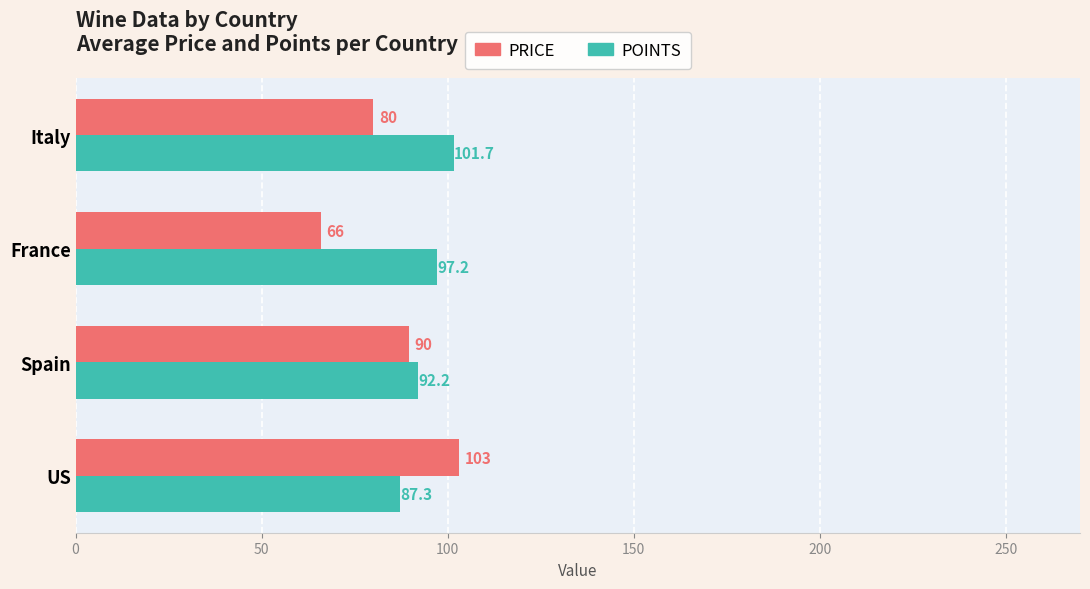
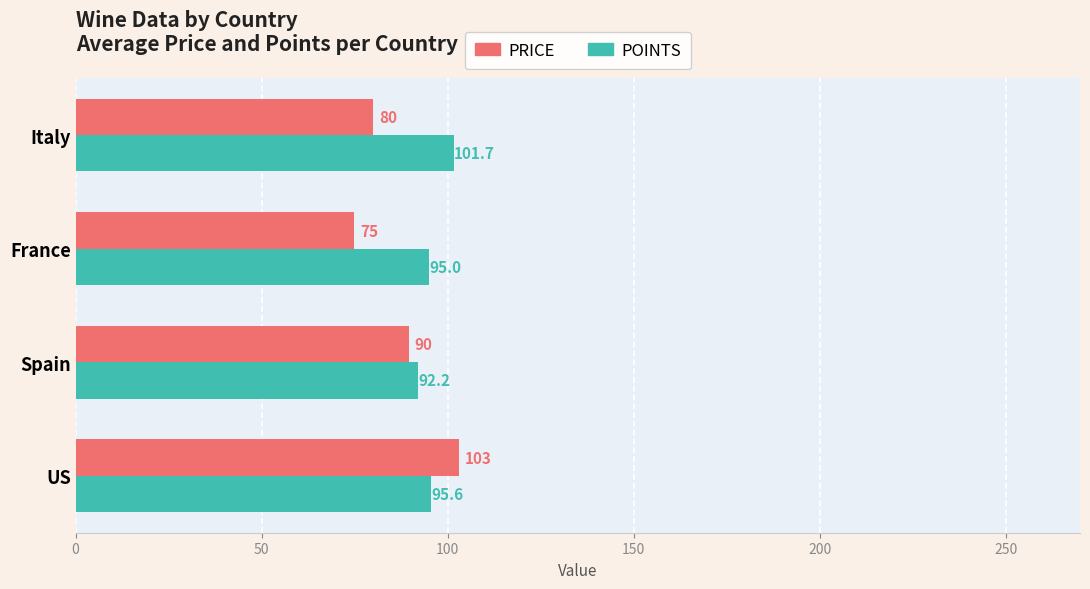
  {
    "PRICE": {
      "Italy": 80,
-     "France": 66,
+     "France": 75,
      "Spain": 90,
      "US": 103
    },
    "POINTS": {
      "Italy": 101.7,
-     "France": 97.2,
+     "France": 95.0,
      "Spain": 92.2,
-     "US": 87.3
+     "US": 95.6
    }
  }
